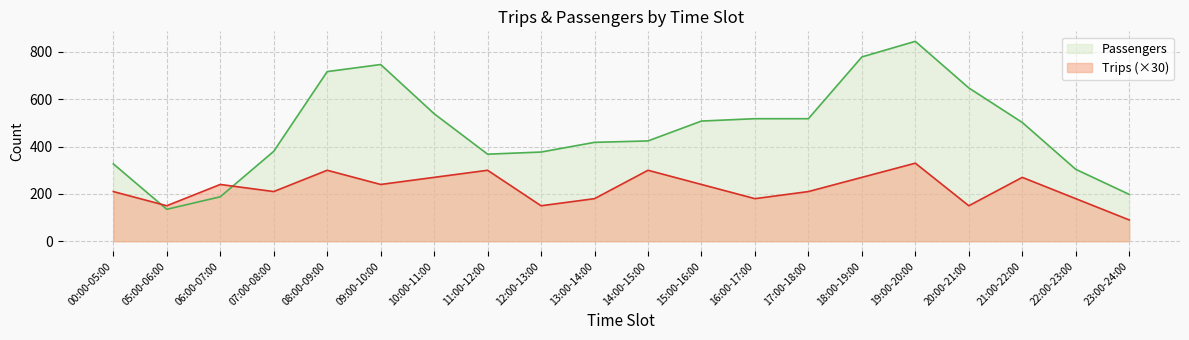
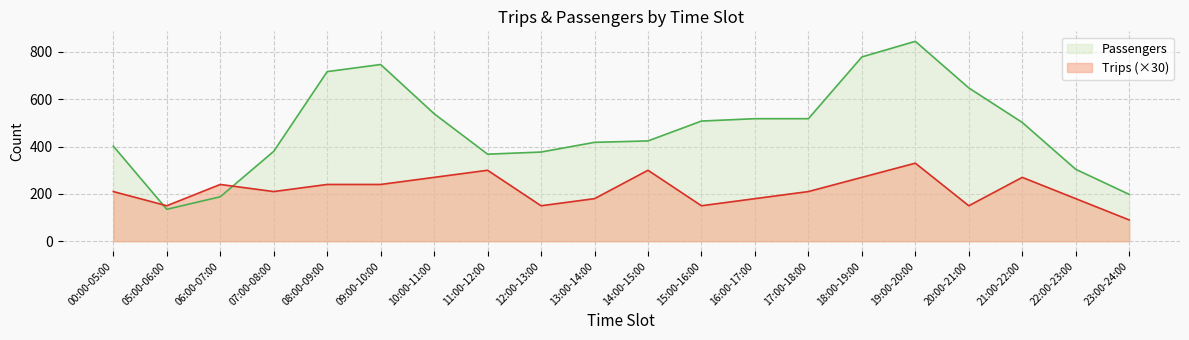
  {
    "Passengers": {
-     "00:00-05:00": 330,
+     "00:00-05:00": 400,
      "05:00-06:00": 140,
      "06:00-07:00": 190,
      "07:00-08:00": 380,
      "08:00-09:00": 720,
      "09:00-10:00": 750,
      "10:00-11:00": 540,
      "11:00-12:00": 370,
      "12:00-13:00": 380,
      "13:00-14:00": 420,
      "14:00-15:00": 420,
      "15:00-16:00": 510,
      "16:00-17:00": 520,
      "17:00-18:00": 520,
      "18:00-19:00": 780,
      "19:00-20:00": 850,
      "20:00-21:00": 650,
      "21:00-22:00": 500,
      "22:00-23:00": 300,
      "23:00-24:00": 200
    },
    "Trips (×30)": {
      "00:00-05:00": 210,
      "05:00-06:00": 150,
      "06:00-07:00": 240,
      "07:00-08:00": 210,
-     "08:00-09:00": 300,
+     "08:00-09:00": 240,
      "09:00-10:00": 240,
      "10:00-11:00": 270,
      "11:00-12:00": 300,
      "12:00-13:00": 150,
      "13:00-14:00": 180,
      "14:00-15:00": 300,
-     "15:00-16:00": 240,
+     "15:00-16:00": 150,
      "16:00-17:00": 180,
      "17:00-18:00": 210,
      "18:00-19:00": 270,
      "19:00-20:00": 330,
      "20:00-21:00": 150,
      "21:00-22:00": 270,
      "22:00-23:00": 180,
      "23:00-24:00": 90
    }
  }
